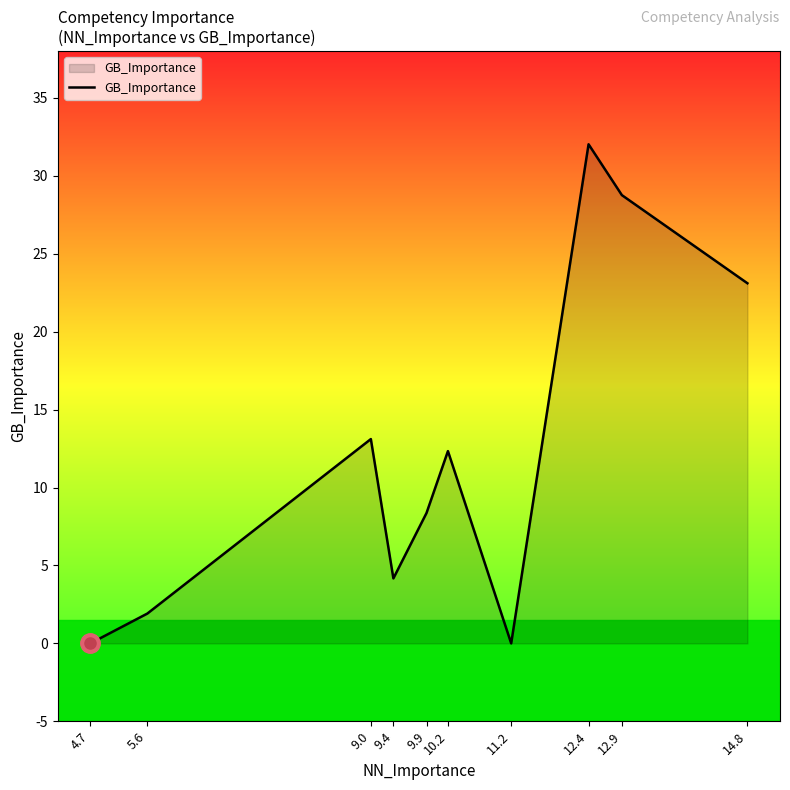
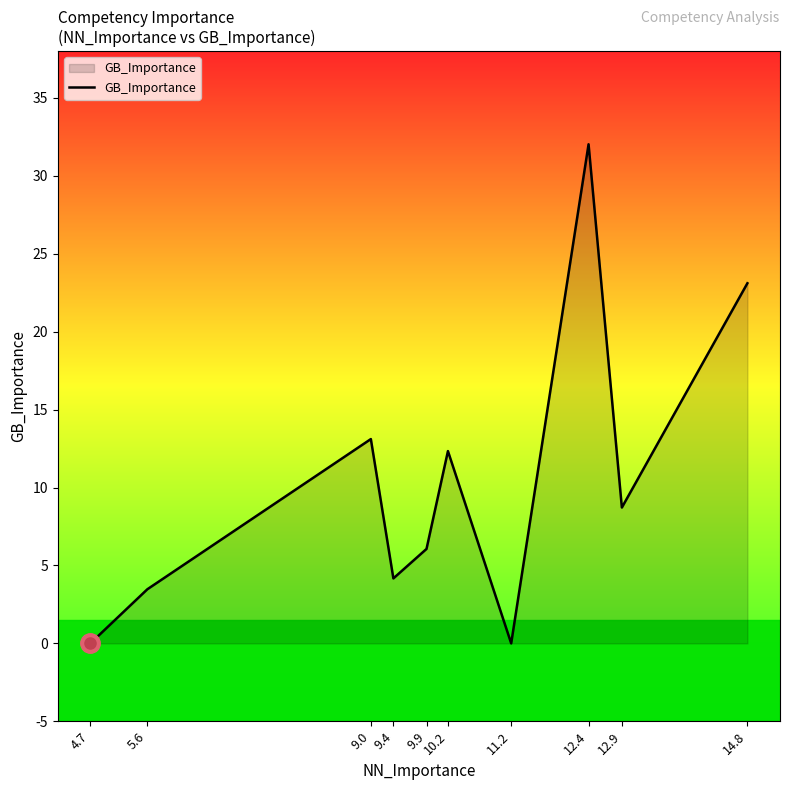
  {
    "GB_Importance": {
-     "5.6": 1.9,
+     "5.6": 3.5,
      "9.0": 13.1,
      "9.4": 4.2,
-     "9.9": 8.4,
+     "9.9": 6.1,
      "10.2": 12.3,
      "12.4": 32.0,
-     "12.9": 28.8,
+     "12.9": 8.7,
      "14.8": 23.1
    }
  }
